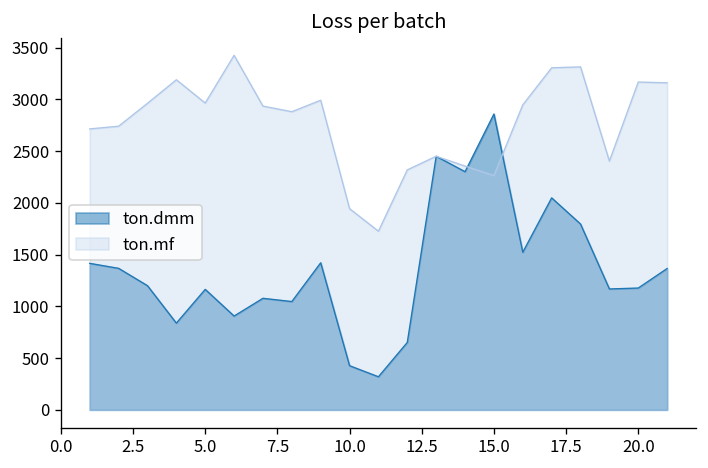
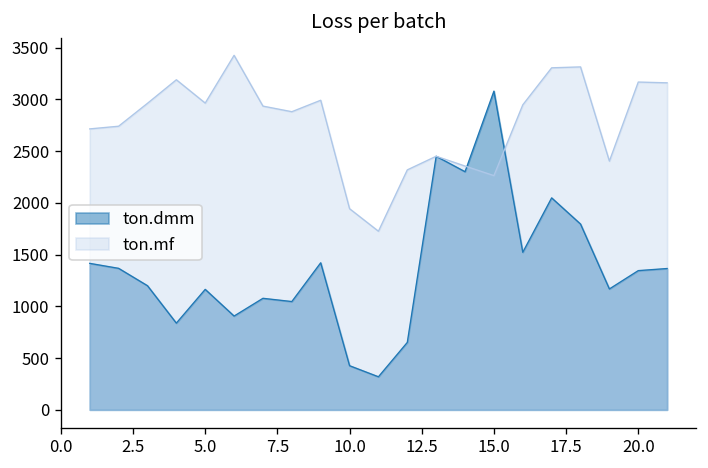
  {
    "ton.dmm": {
      "5.0": 1200,
      "10.0": 400,
-     "15.0": 2900,
-     "20.0": 1200
+     "15.0": 3100,
+     "20.0": 1300
    },
    "ton.mf": {
      "5.0": 3000,
      "10.0": 1900,
      "15.0": 2300,
      "20.0": 3200
    }
  }
